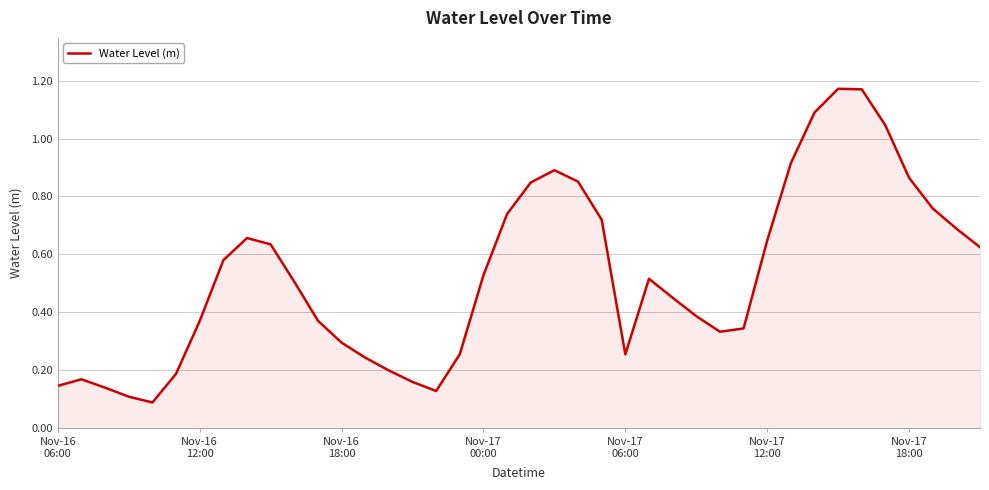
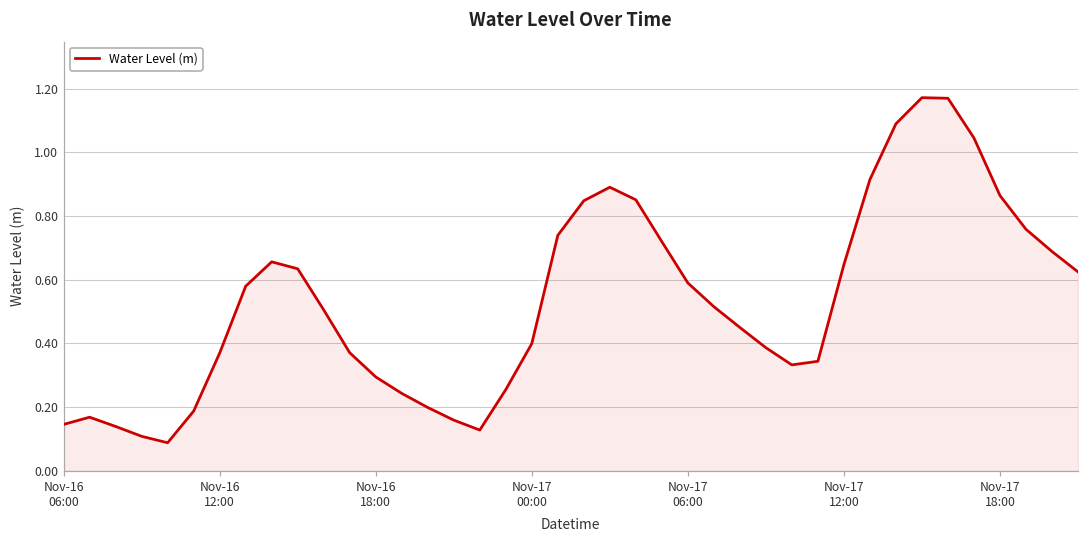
  {
    "Nov-16 06:00": 0.15,
    "Nov-16 12:00": 0.37,
    "Nov-16 18:00": 0.30,
-   "Nov-17 00:00": 0.53,
-   "Nov-17 06:00": 0.25,
+   "Nov-17 00:00": 0.40,
+   "Nov-17 06:00": 0.59,
    "Nov-17 12:00": 0.65,
    "Nov-17 18:00": 0.86
  }
